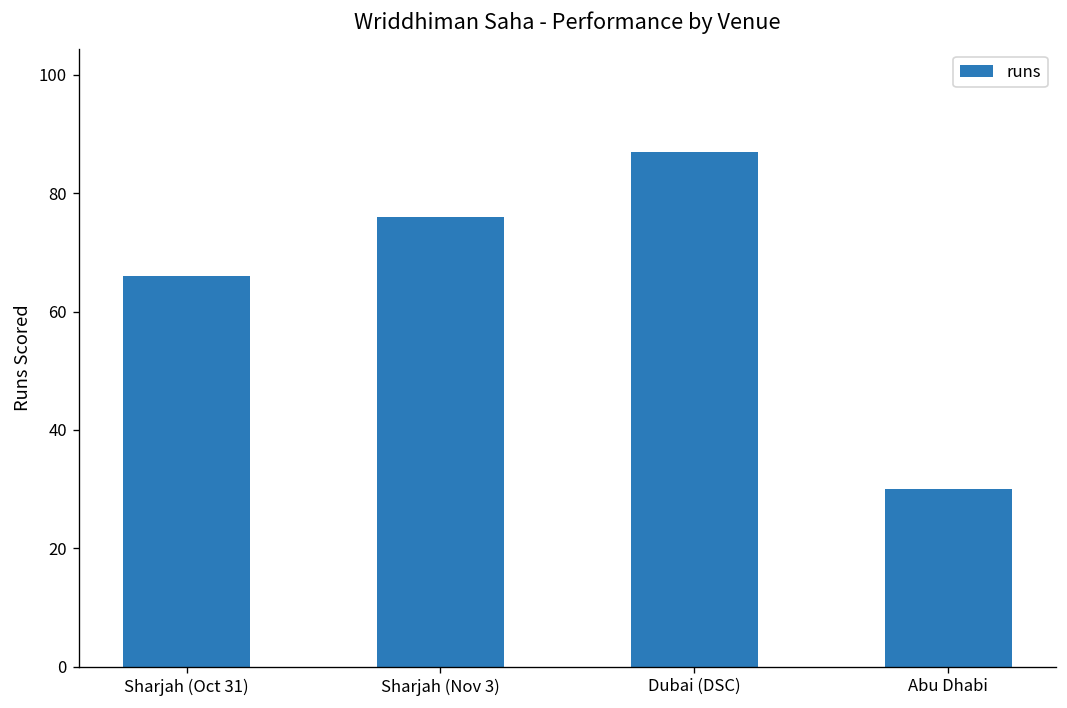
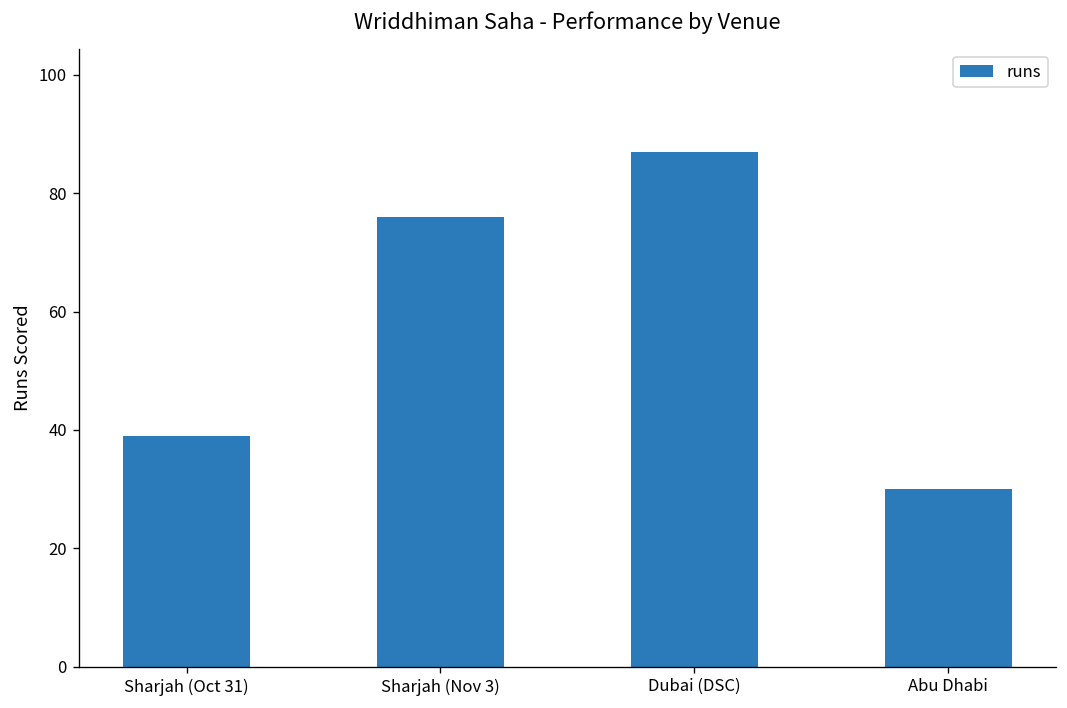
  {
-   "Sharjah (Oct 31)": 66,
+   "Sharjah (Oct 31)": 39,
    "Sharjah (Nov 3)": 76,
    "Dubai (DSC)": 87,
    "Abu Dhabi": 30
  }
